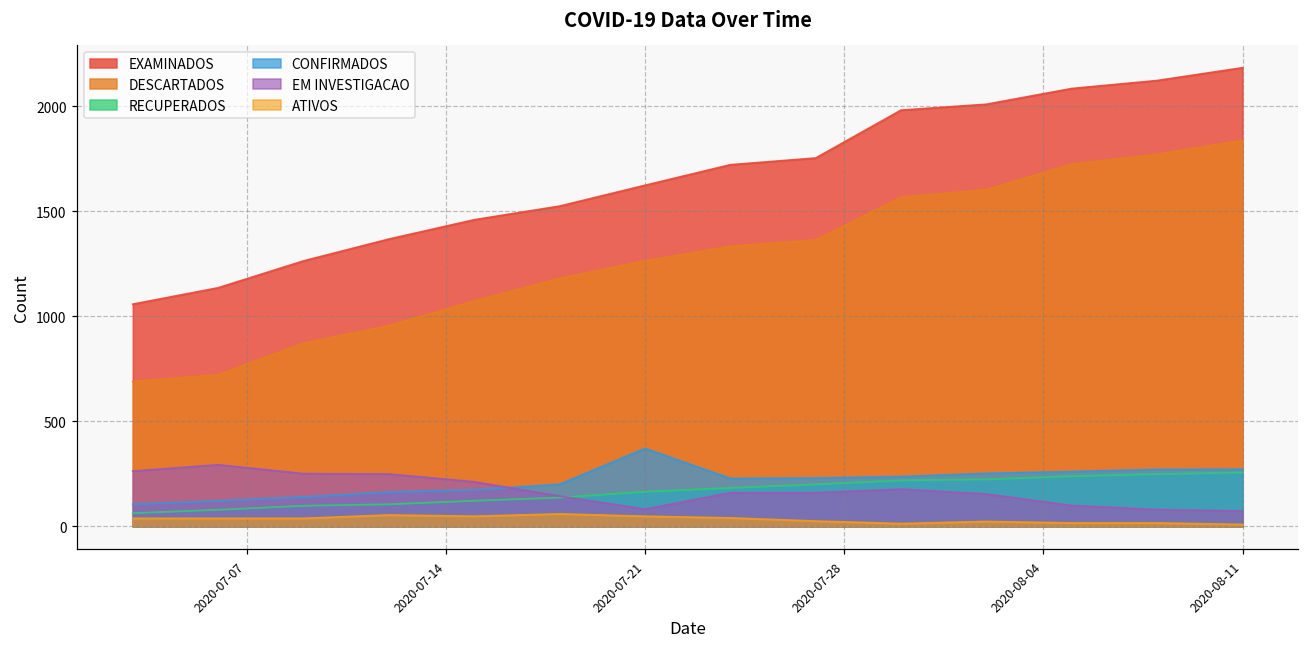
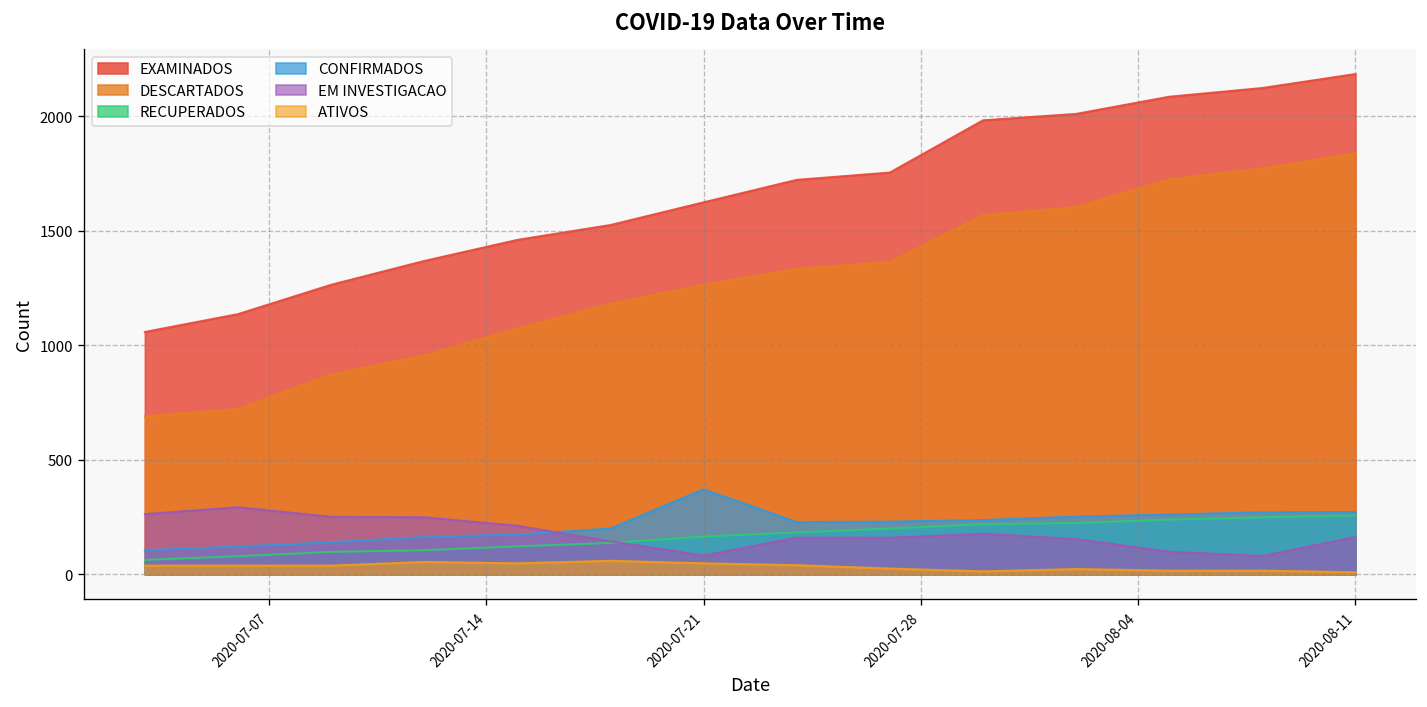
  {
    "RECUPERADOS": {
      "2020-07-21": 170,
      "2020-08-11": 260
    },
    "CONFIRMADOS": {
      "2020-07-21": 370,
      "2020-08-11": 270
    },
    "EM INVESTIGACAO": {
      "2020-07-21": 80,
-     "2020-08-11": 70
+     "2020-08-11": 160
    }
  }
